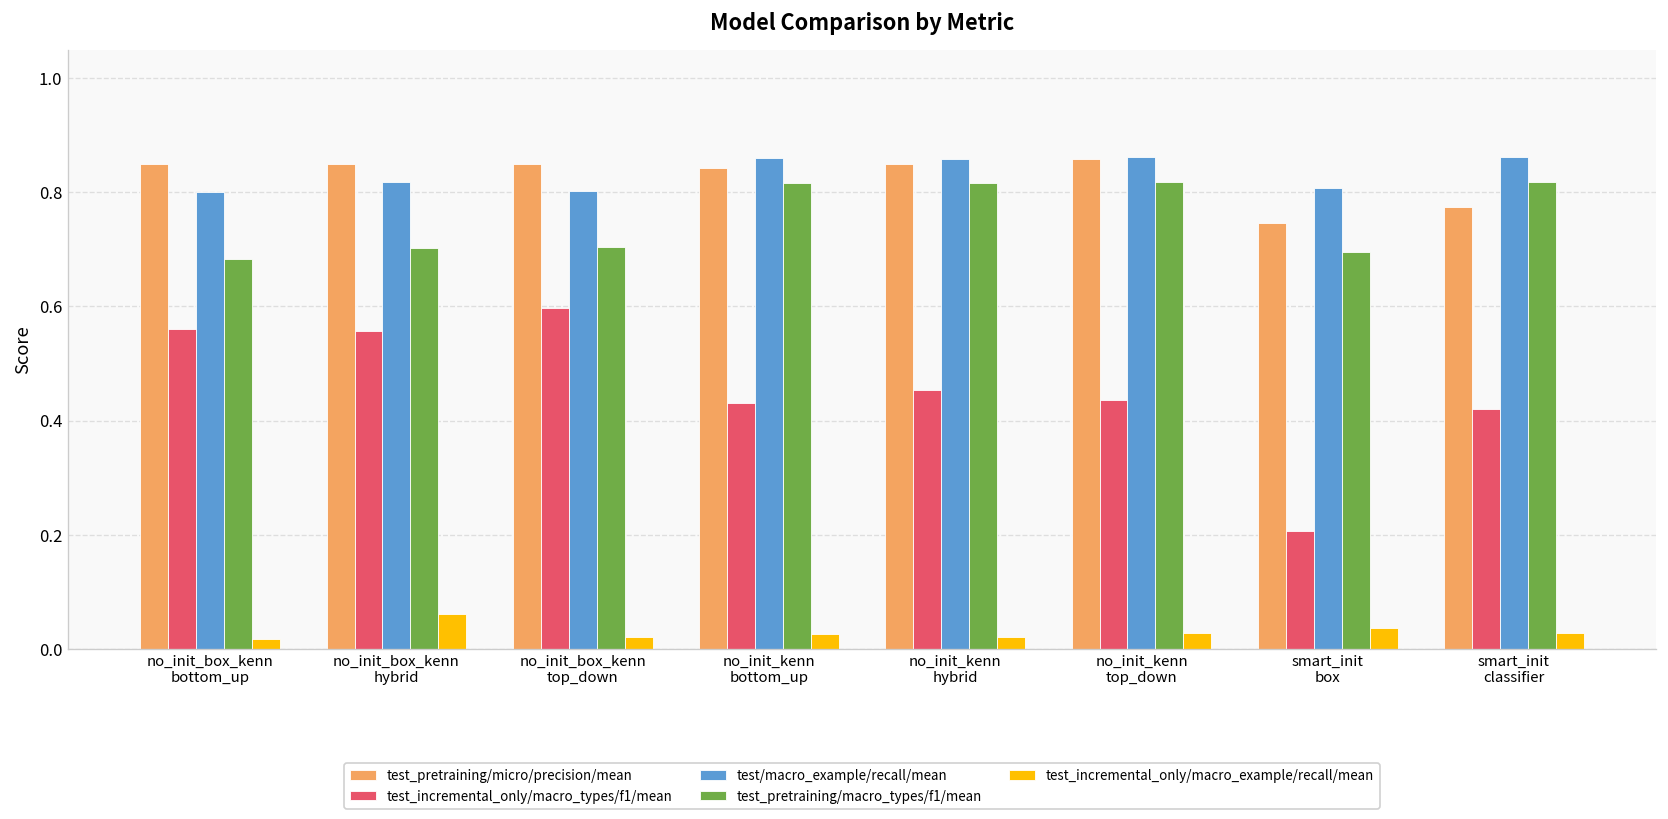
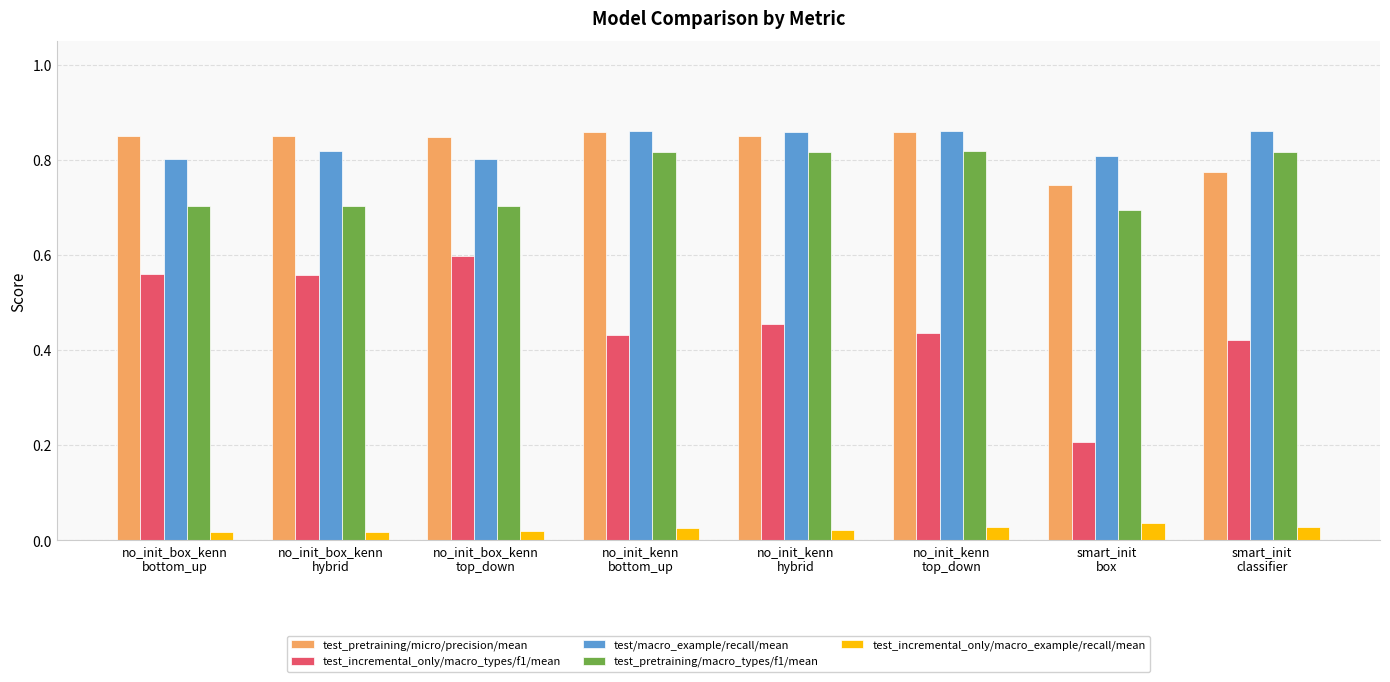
  {
    "test_pretraining/micro/precision/mean": {
      "no_init_box_kenn bottom_up": 0.85,
      "no_init_box_kenn hybrid": 0.85,
      "no_init_box_kenn top_down": 0.85,
-     "no_init_kenn bottom_up": 0.84,
+     "no_init_kenn bottom_up": 0.86,
      "no_init_kenn hybrid": 0.85,
      "no_init_kenn top_down": 0.86,
      "smart_init box": 0.75,
      "smart_init classifier": 0.77
    },
    "test_incremental_only/macro_types/f1/mean": {
      "no_init_box_kenn bottom_up": 0.56,
      "no_init_box_kenn hybrid": 0.56,
      "no_init_box_kenn top_down": 0.60,
      "no_init_kenn bottom_up": 0.43,
      "no_init_kenn hybrid": 0.45,
      "no_init_kenn top_down": 0.44,
      "smart_init box": 0.21,
      "smart_init classifier": 0.42
    },
    "test/macro_example/recall/mean": {
      "no_init_box_kenn bottom_up": 0.80,
      "no_init_box_kenn hybrid": 0.82,
      "no_init_box_kenn top_down": 0.80,
      "no_init_kenn bottom_up": 0.86,
      "no_init_kenn hybrid": 0.86,
      "no_init_kenn top_down": 0.86,
      "smart_init box": 0.81,
      "smart_init classifier": 0.86
    },
    "test_pretraining/macro_types/f1/mean": {
-     "no_init_box_kenn bottom_up": 0.68,
+     "no_init_box_kenn bottom_up": 0.70,
      "no_init_box_kenn hybrid": 0.70,
      "no_init_box_kenn top_down": 0.70,
      "no_init_kenn bottom_up": 0.82,
      "no_init_kenn hybrid": 0.82,
      "no_init_kenn top_down": 0.82,
      "smart_init box": 0.69,
      "smart_init classifier": 0.82
    },
    "test_incremental_only/macro_example/recall/mean": {
      "no_init_box_kenn bottom_up": 0.02,
-     "no_init_box_kenn hybrid": 0.06,
+     "no_init_box_kenn hybrid": 0.02,
      "no_init_box_kenn top_down": 0.02,
      "no_init_kenn bottom_up": 0.03,
      "no_init_kenn hybrid": 0.02,
      "no_init_kenn top_down": 0.03,
      "smart_init box": 0.04,
      "smart_init classifier": 0.03
    }
  }
